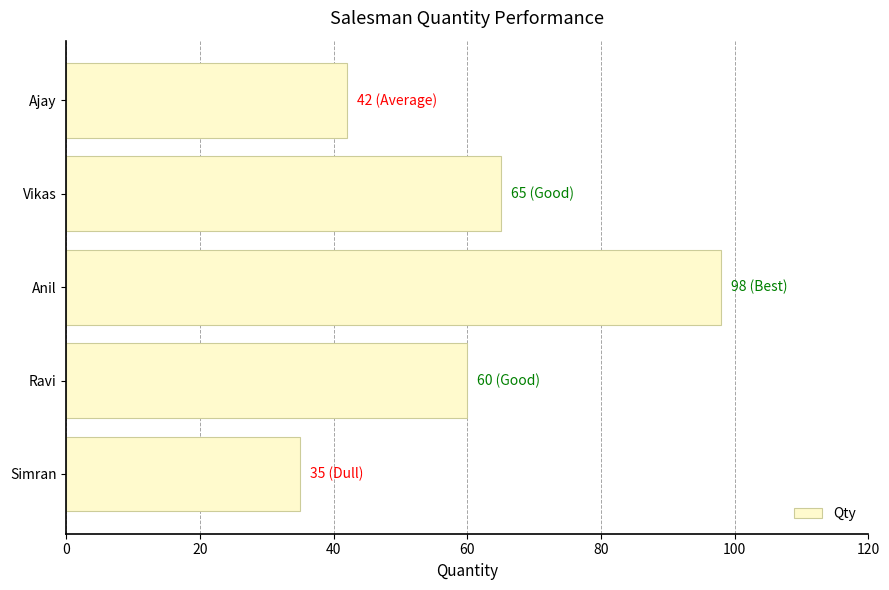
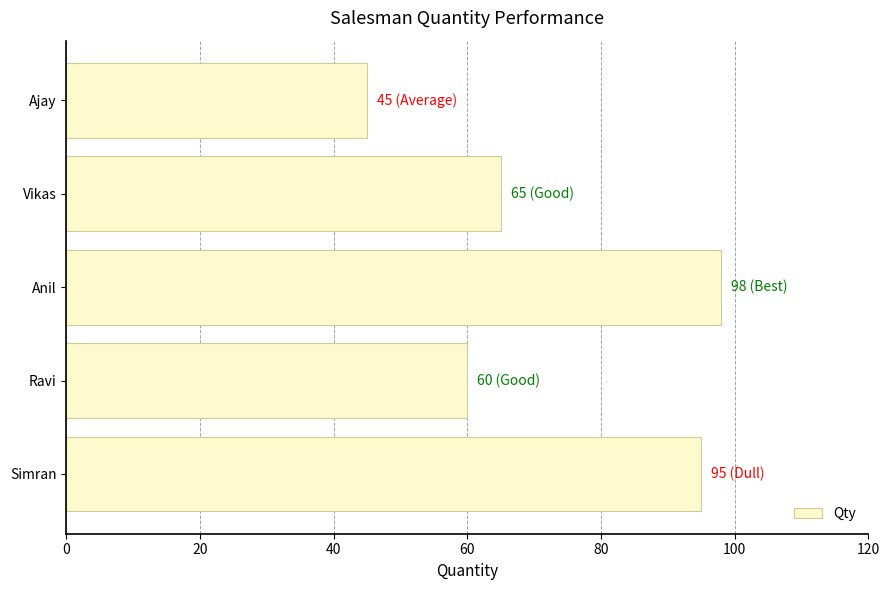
  {
-   "Ajay": 42,
+   "Ajay": 45,
    "Vikas": 65,
    "Anil": 98,
    "Ravi": 60,
-   "Simran": 35
+   "Simran": 95
  }
